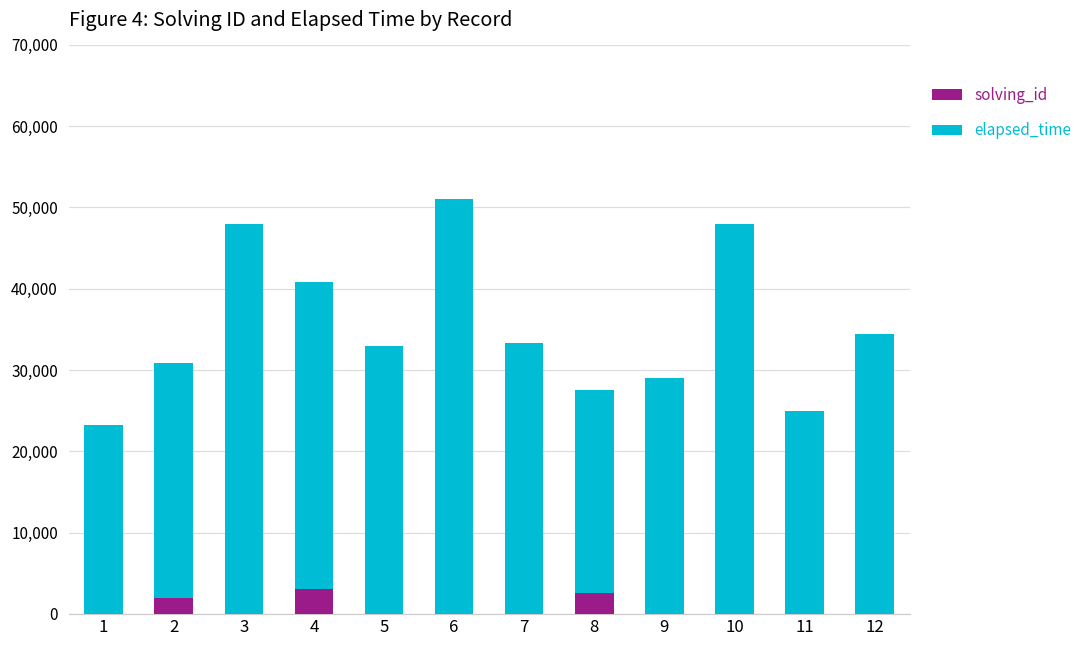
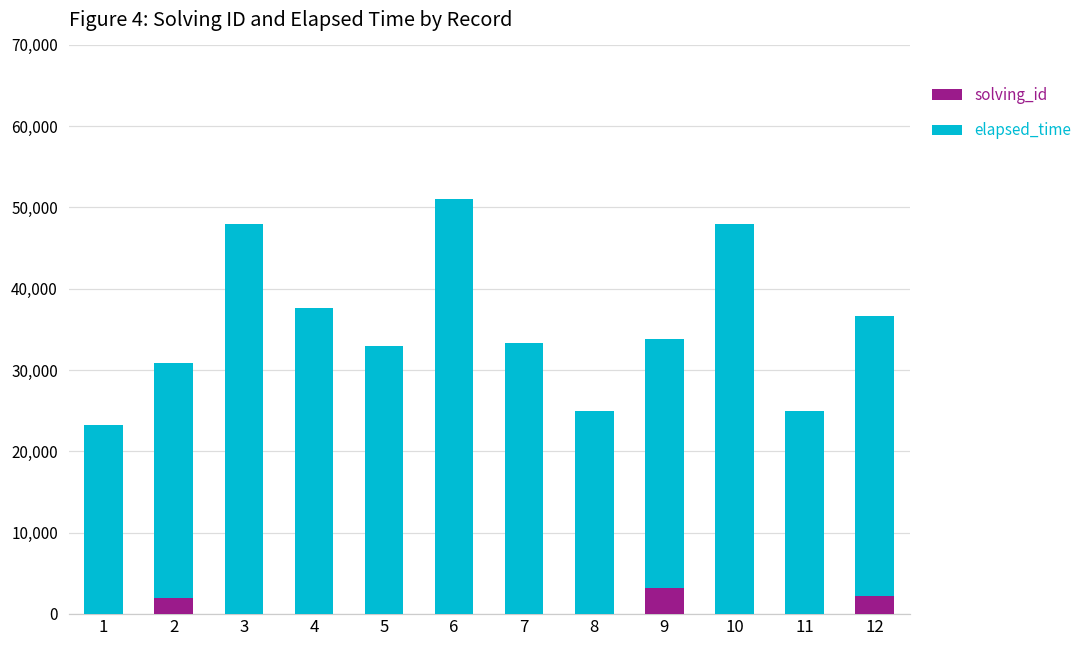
  {
    "solving_id": {
      "2": "2,000",
-     "4": "3,000",
-     "8": "3,000",
-     "9": "0",
-     "12": "0"
+     "4": "0",
+     "8": "0",
+     "9": "3,000",
+     "12": "2,000"
    },
    "elapsed_time": {
      "1": "23,000",
      "2": "29,000",
      "3": "48,000",
      "4": "38,000",
      "5": "33,000",
      "6": "51,000",
      "7": "33,000",
      "8": "25,000",
-     "9": "29,000",
+     "9": "31,000",
      "10": "48,000",
      "11": "25,000",
      "12": "34,000"
    }
  }
